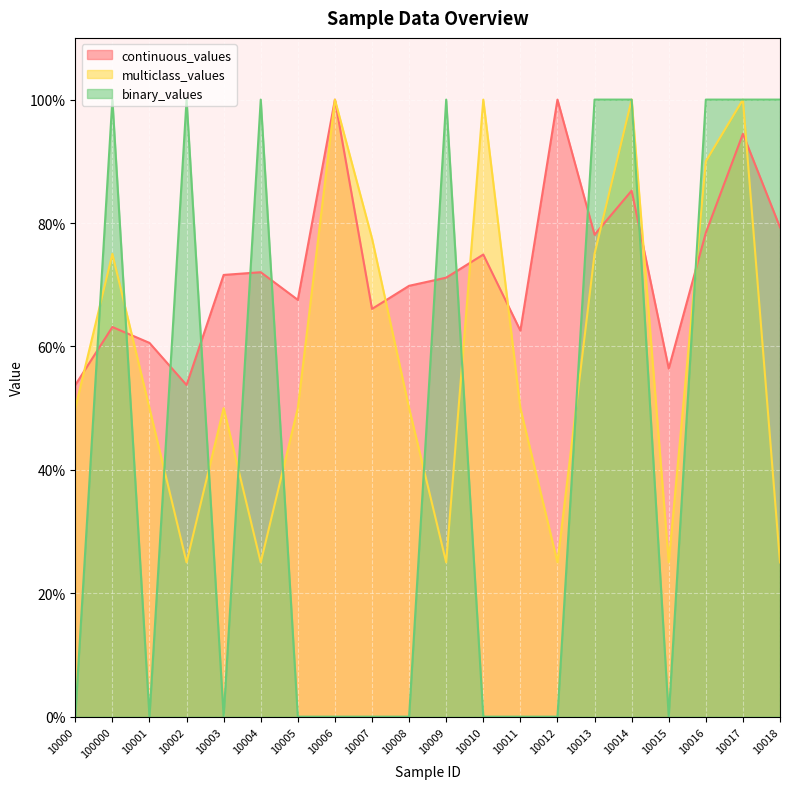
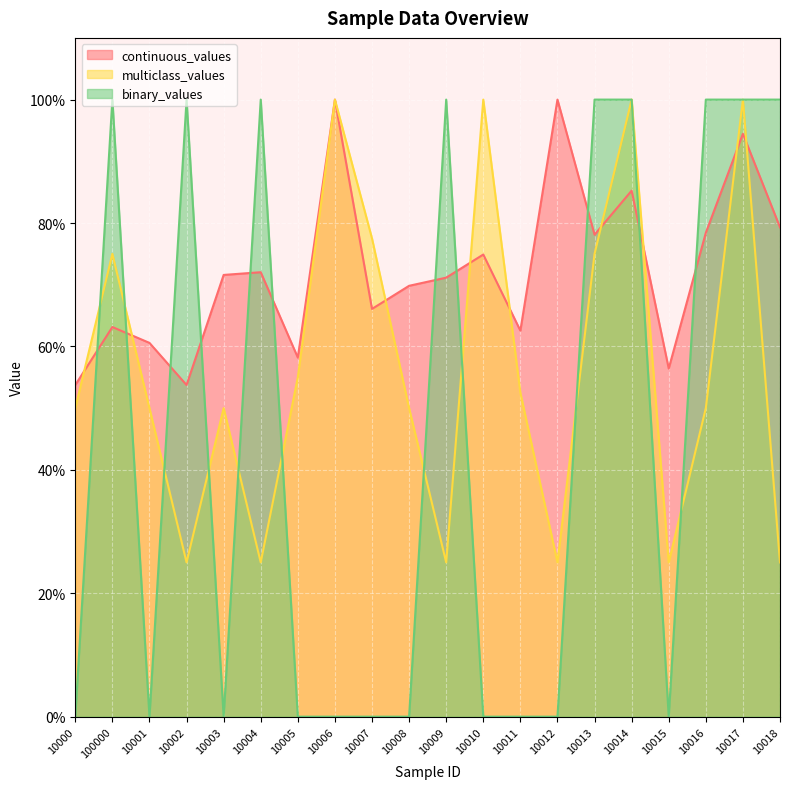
  {
    "continuous_values": {
      "10000": "54%",
      "100000": "63%",
      "10001": "61%",
      "10002": "54%",
      "10003": "72%",
      "10004": "72%",
-     "10005": "68%",
+     "10005": "58%",
      "10007": "66%",
      "10008": "70%",
      "10009": "71%",
      "10010": "75%",
      "10011": "63%",
      "10012": "100%",
      "10013": "78%",
      "10014": "85%",
      "10015": "56%",
      "10016": "78%",
      "10017": "94%",
      "10018": "79%"
    },
    "multiclass_values": {
      "10000": "50%",
      "100000": "75%",
      "10001": "50%",
      "10002": "25%",
      "10003": "50%",
      "10004": "25%",
-     "10005": "50%",
+     "10005": "55%",
      "10007": "78%",
      "10008": "50%",
      "10009": "25%",
      "10010": "100%",
-     "10011": "50%",
+     "10011": "53%",
      "10012": "25%",
      "10013": "75%",
      "10015": "25%",
-     "10016": "90%",
+     "10016": "50%",
      "10018": "25%"
    },
    "binary_values": {
      "10000": "0%",
      "10001": "0%",
      "10003": "0%",
      "10004": "100%",
      "10005": "0%",
      "10006": "0%",
      "10007": "0%",
      "10008": "0%",
      "10009": "100%",
      "10010": "0%",
      "10011": "0%",
      "10012": "0%",
      "10013": "100%",
      "10015": "0%",
      "10016": "100%",
      "10018": "100%"
    }
  }
